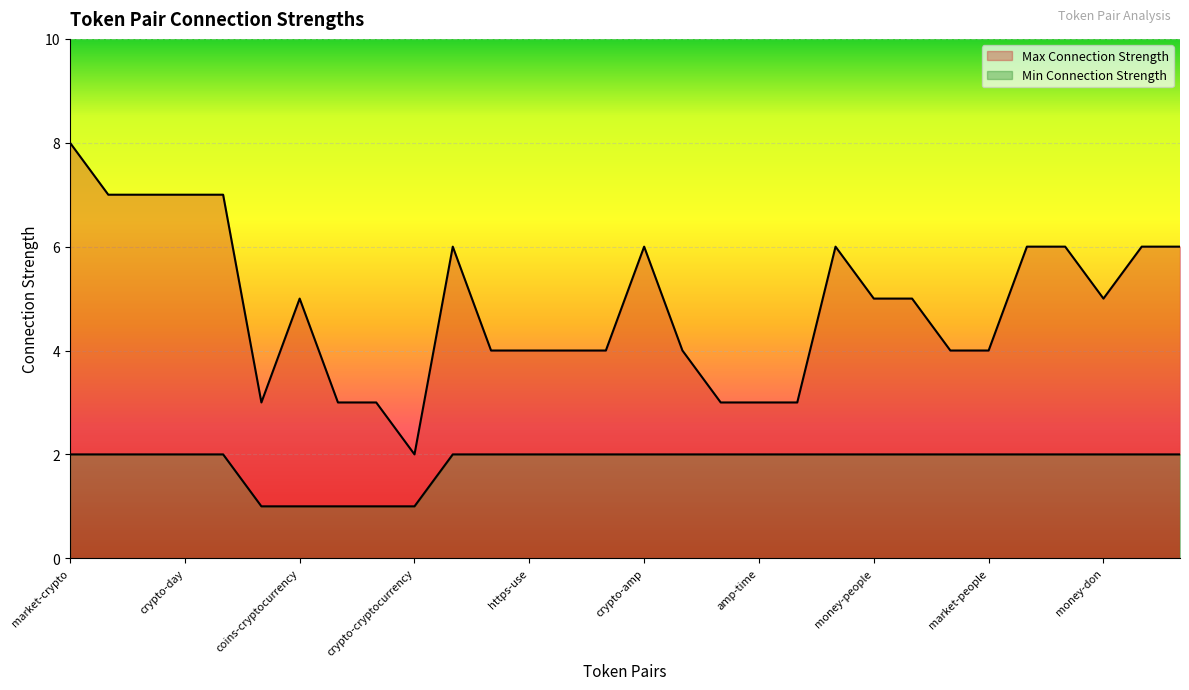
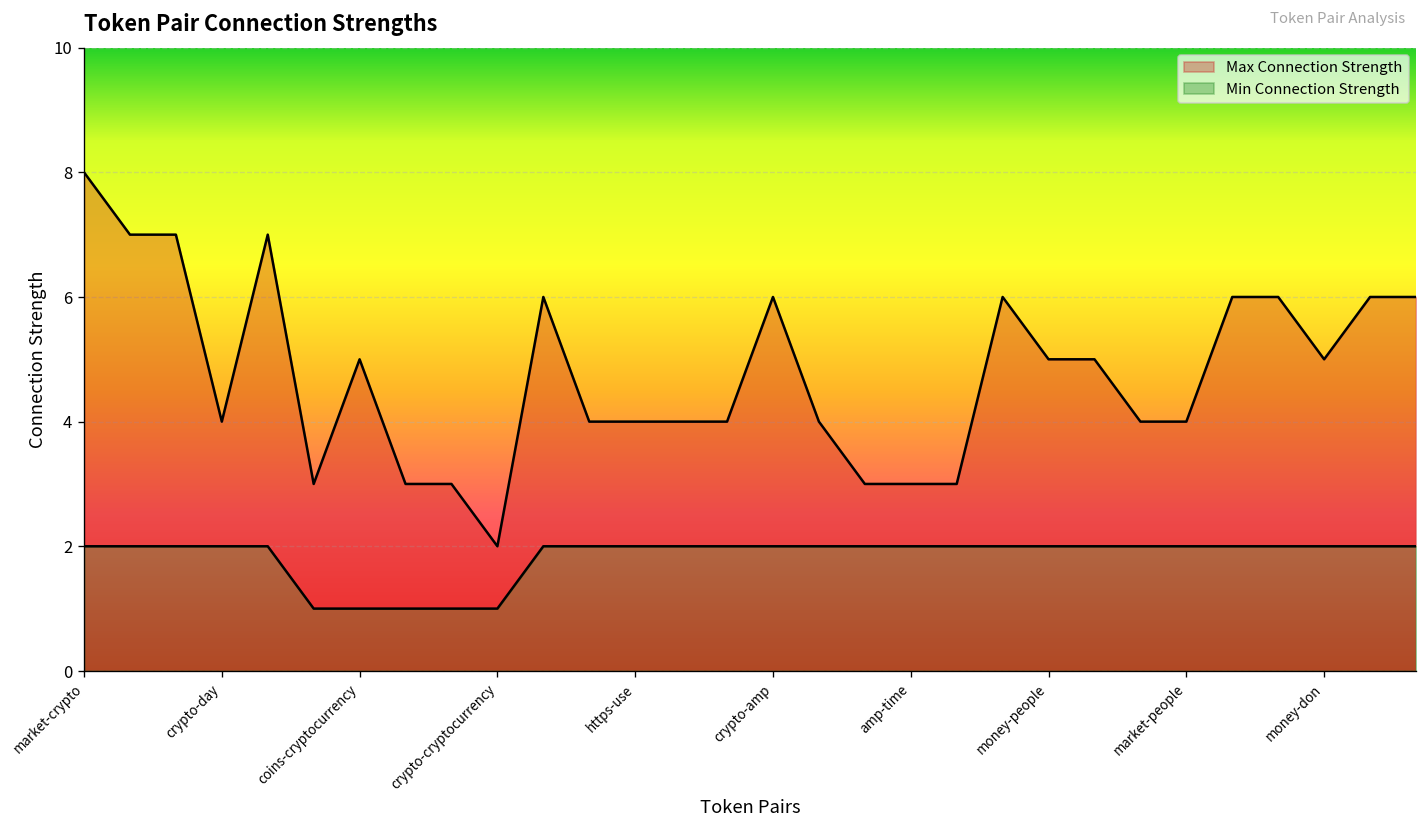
  {
    "Max Connection Strength": {
      "market-crypto": 8,
-     "crypto-day": 7,
+     "crypto-day": 4,
      "coins-cryptocurrency": 5,
      "crypto-cryptocurrency": 2,
      "https-use": 4,
      "crypto-amp": 6,
      "amp-time": 3,
      "money-people": 5,
      "market-people": 4,
      "money-don": 5
    },
    "Min Connection Strength": {
      "market-crypto": 2,
      "crypto-day": 2,
      "coins-cryptocurrency": 1,
      "crypto-cryptocurrency": 1,
      "https-use": 2,
      "crypto-amp": 2,
      "amp-time": 2,
      "money-people": 2,
      "market-people": 2,
      "money-don": 2
    }
  }
